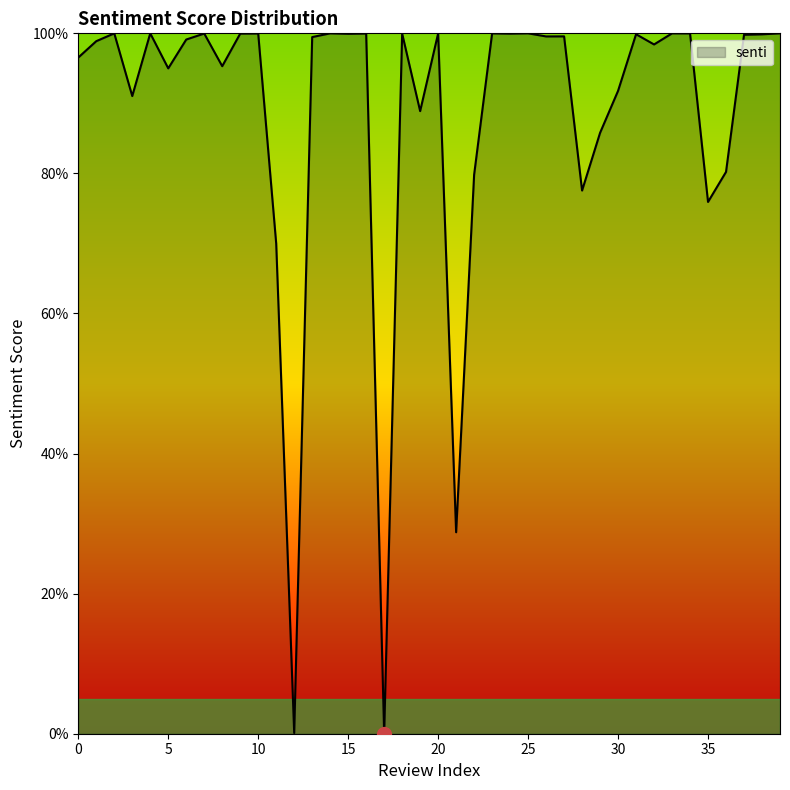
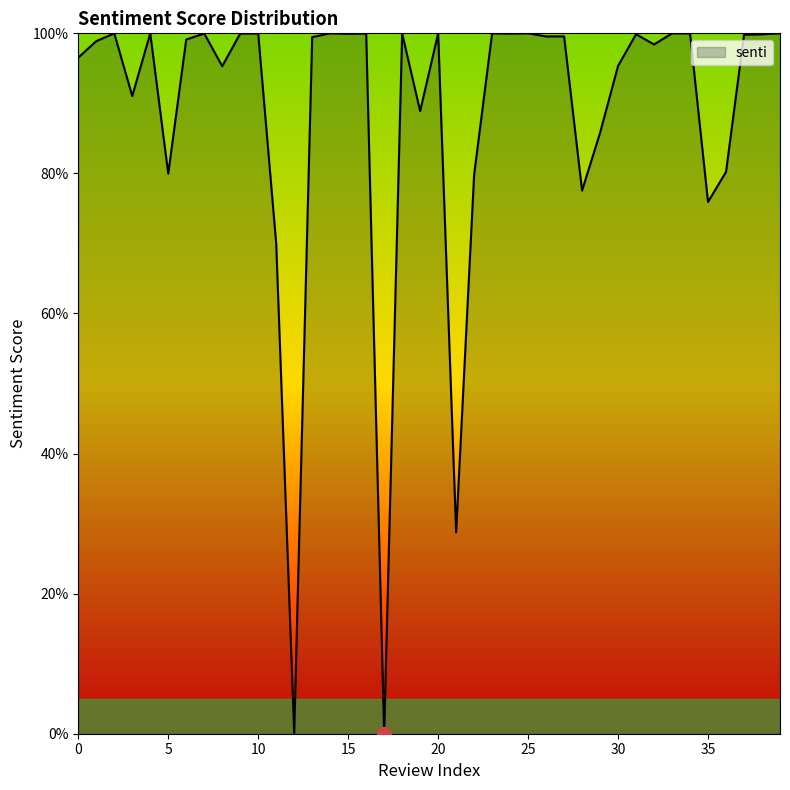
  {
    "senti": {
      "0": "97%",
-     "5": "95%",
+     "5": "80%",
      "10": "100%",
      "15": "100%",
      "20": "100%",
      "25": "100%",
-     "30": "92%",
+     "30": "95%",
      "35": "76%"
    }
  }
